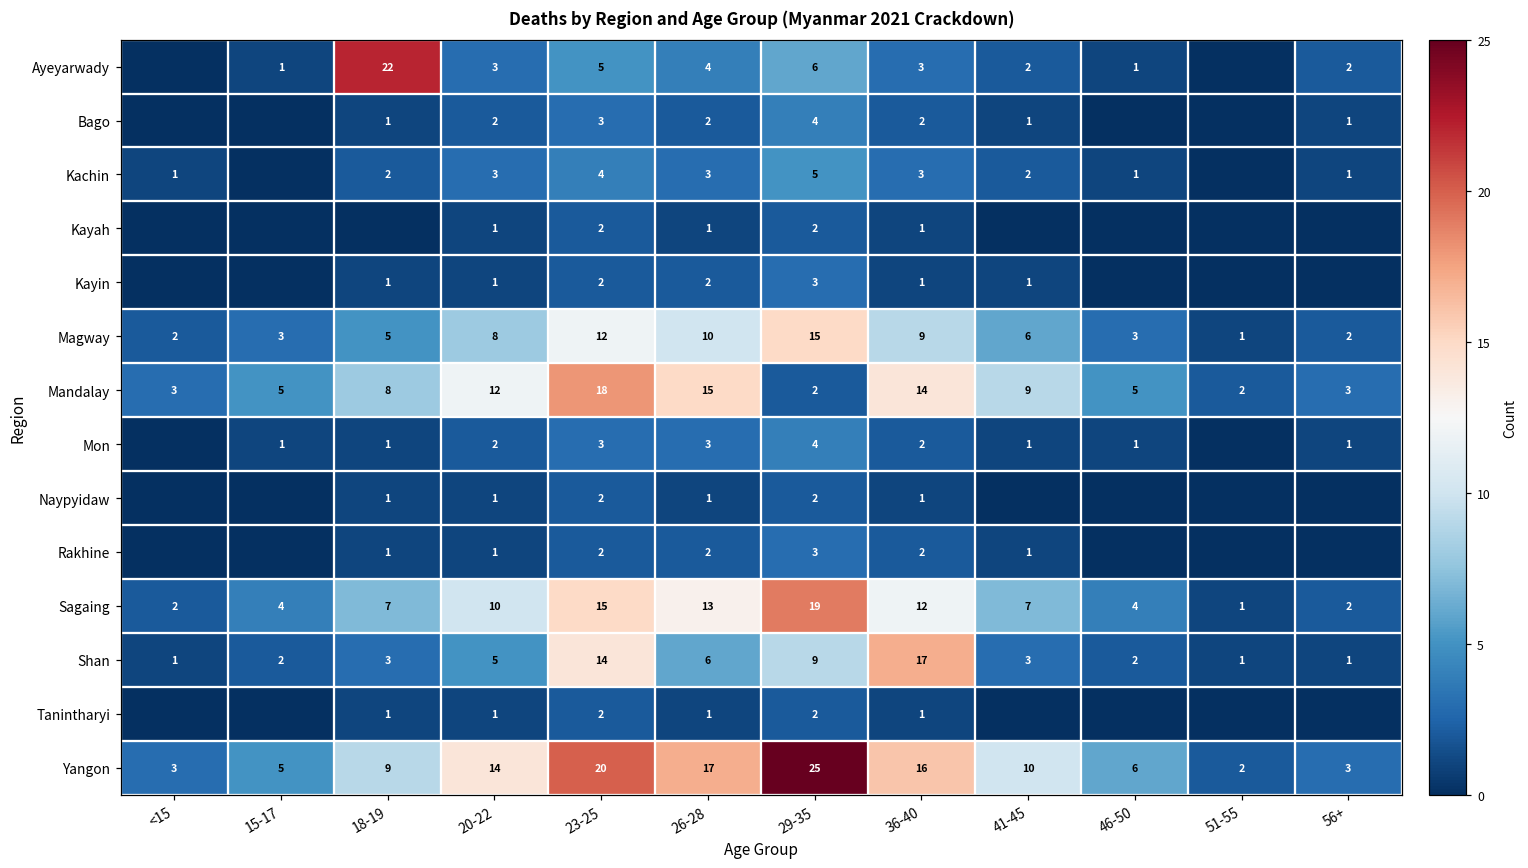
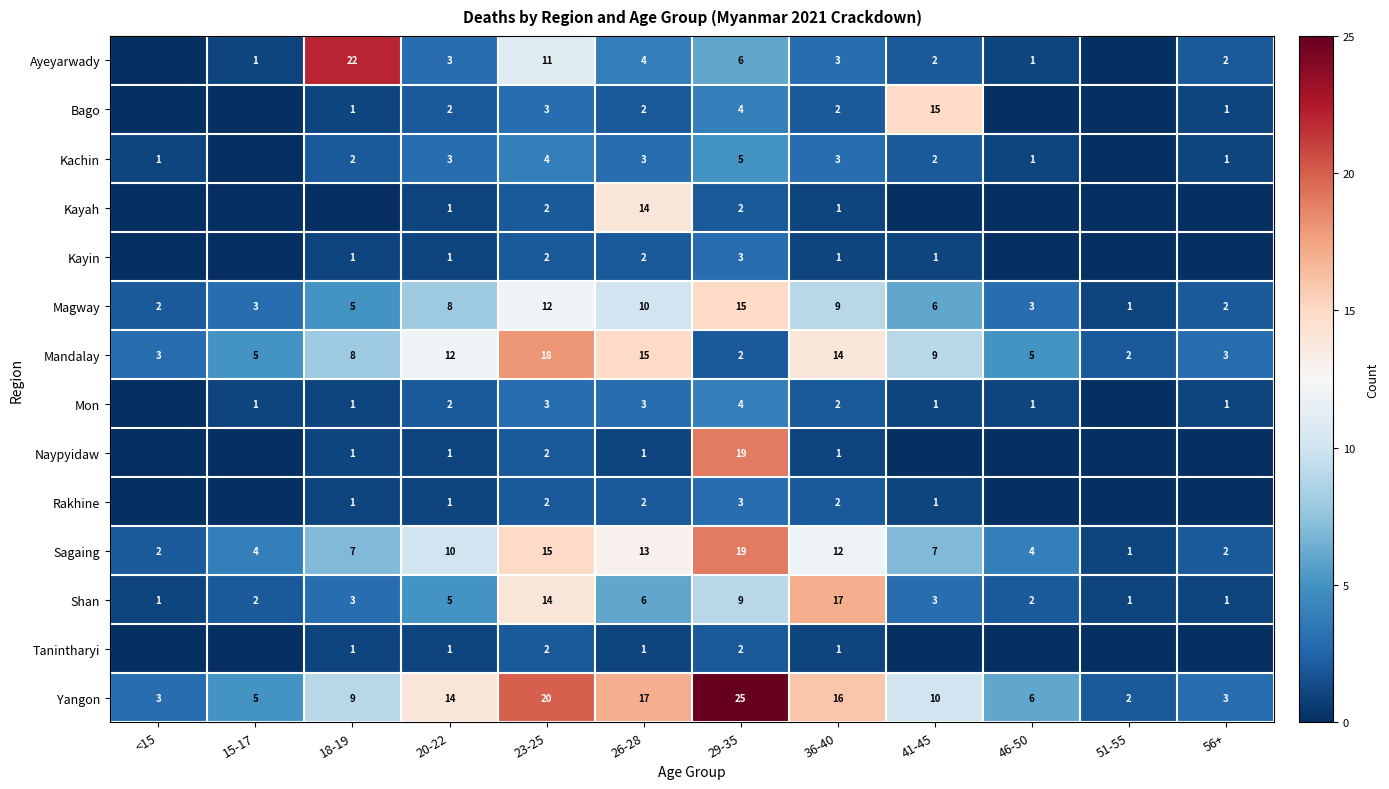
  {
    "Ayeyarwady": {
      "15-17": 1,
      "18-19": 22,
      "20-22": 3,
-     "23-25": 5,
+     "23-25": 11,
      "26-28": 4,
      "29-35": 6,
      "36-40": 3,
      "41-45": 2,
      "46-50": 1,
      "56+": 2
    },
    "Bago": {
      "18-19": 1,
      "20-22": 2,
      "23-25": 3,
      "26-28": 2,
      "29-35": 4,
      "36-40": 2,
-     "41-45": 1,
+     "41-45": 15,
      "56+": 1
    },
    "Kachin": {
      "<15": 1,
      "18-19": 2,
      "20-22": 3,
      "23-25": 4,
      "26-28": 3,
      "29-35": 5,
      "36-40": 3,
      "41-45": 2,
      "46-50": 1,
      "56+": 1
    },
    "Kayah": {
      "20-22": 1,
      "23-25": 2,
-     "26-28": 1,
+     "26-28": 14,
      "29-35": 2,
      "36-40": 1
    },
    "Kayin": {
      "18-19": 1,
      "20-22": 1,
      "23-25": 2,
      "26-28": 2,
      "29-35": 3,
      "36-40": 1,
      "41-45": 1
    },
    "Magway": {
      "<15": 2,
      "15-17": 3,
      "18-19": 5,
      "20-22": 8,
      "23-25": 12,
      "26-28": 10,
      "29-35": 15,
      "36-40": 9,
      "41-45": 6,
      "46-50": 3,
      "51-55": 1,
      "56+": 2
    },
    "Mandalay": {
      "<15": 3,
      "15-17": 5,
      "18-19": 8,
      "20-22": 12,
      "23-25": 18,
      "26-28": 15,
      "29-35": 2,
      "36-40": 14,
      "41-45": 9,
      "46-50": 5,
      "51-55": 2,
      "56+": 3
    },
    "Mon": {
      "15-17": 1,
      "18-19": 1,
      "20-22": 2,
      "23-25": 3,
      "26-28": 3,
      "29-35": 4,
      "36-40": 2,
      "41-45": 1,
      "46-50": 1,
      "56+": 1
    },
    "Naypyidaw": {
      "18-19": 1,
      "20-22": 1,
      "23-25": 2,
      "26-28": 1,
-     "29-35": 2,
+     "29-35": 19,
      "36-40": 1
    },
    "Rakhine": {
      "18-19": 1,
      "20-22": 1,
      "23-25": 2,
      "26-28": 2,
      "29-35": 3,
      "36-40": 2,
      "41-45": 1
    },
    "Sagaing": {
      "<15": 2,
      "15-17": 4,
      "18-19": 7,
      "20-22": 10,
      "23-25": 15,
      "26-28": 13,
      "29-35": 19,
      "36-40": 12,
      "41-45": 7,
      "46-50": 4,
      "51-55": 1,
      "56+": 2
    },
    "Shan": {
      "<15": 1,
      "15-17": 2,
      "18-19": 3,
      "20-22": 5,
      "23-25": 14,
      "26-28": 6,
      "29-35": 9,
      "36-40": 17,
      "41-45": 3,
      "46-50": 2,
      "51-55": 1,
      "56+": 1
    },
    "Tanintharyi": {
      "18-19": 1,
      "20-22": 1,
      "23-25": 2,
      "26-28": 1,
      "29-35": 2,
      "36-40": 1
    },
    "Yangon": {
      "<15": 3,
      "15-17": 5,
      "18-19": 9,
      "20-22": 14,
      "23-25": 20,
      "26-28": 17,
      "29-35": 25,
      "36-40": 16,
      "41-45": 10,
      "46-50": 6,
      "51-55": 2,
      "56+": 3
    }
  }
